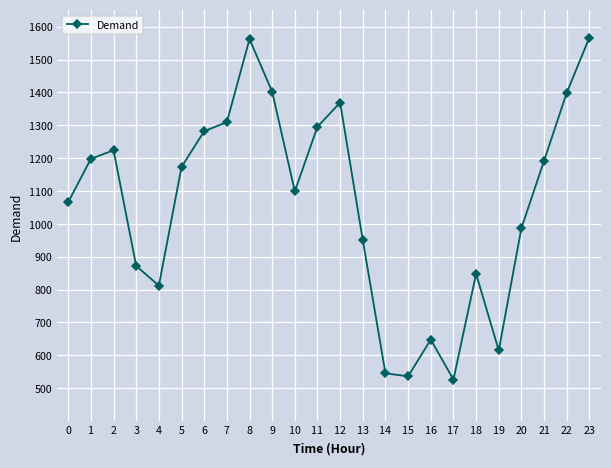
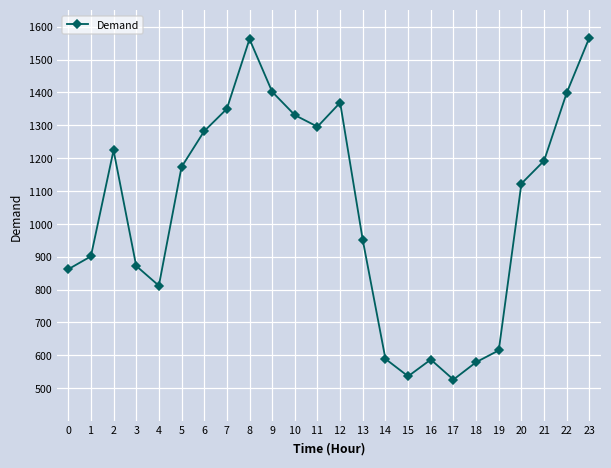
  {
-   "0": 1070,
-   "1": 1200,
+   "0": 860,
+   "1": 900,
    "2": 1220,
    "3": 870,
    "4": 810,
    "5": 1170,
    "6": 1280,
-   "7": 1310,
+   "7": 1350,
    "8": 1560,
    "9": 1400,
-   "10": 1100,
+   "10": 1330,
    "11": 1300,
    "12": 1370,
    "13": 950,
-   "14": 550,
+   "14": 590,
    "15": 540,
-   "16": 650,
+   "16": 590,
    "17": 530,
-   "18": 850,
+   "18": 580,
    "19": 610,
-   "20": 990,
+   "20": 1120,
    "21": 1190,
    "22": 1400,
    "23": 1570
  }
